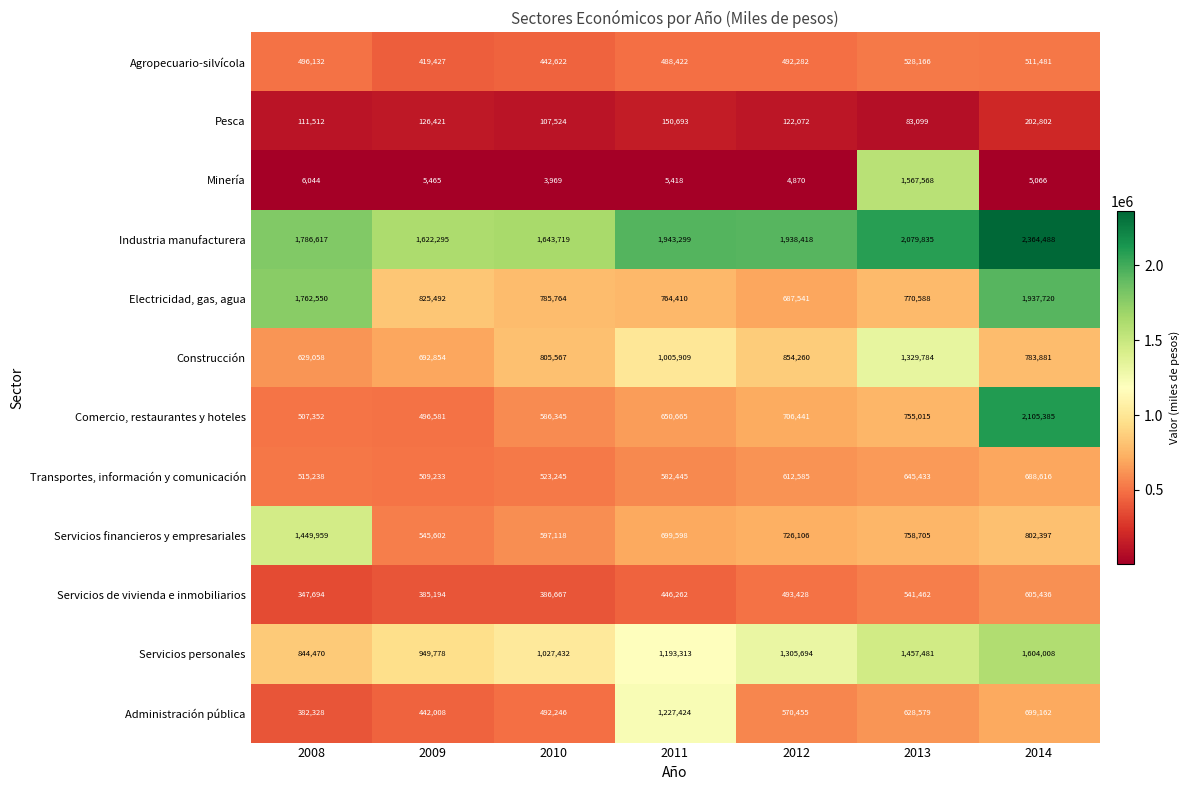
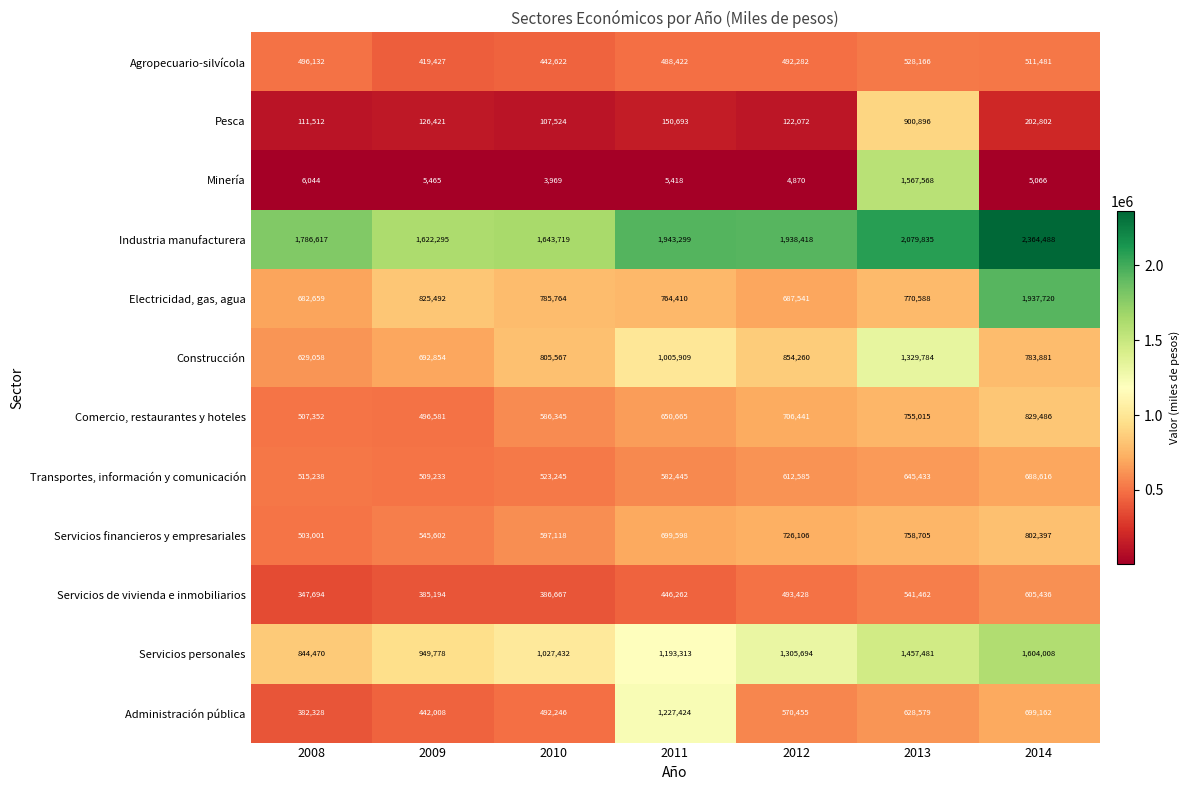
  {
    "Agropecuario-silvícola": {
      "2008": "496,132",
      "2009": "419,427",
      "2010": "442,622",
      "2011": "488,422",
      "2012": "492,282",
      "2013": "528,166",
      "2014": "511,481"
    },
    "Pesca": {
      "2008": "111,512",
      "2009": "126,421",
      "2010": "107,524",
      "2011": "150,693",
      "2012": "122,072",
-     "2013": "83,099",
+     "2013": "900,896",
      "2014": "202,802"
    },
    "Minería": {
      "2008": "6,044",
      "2009": "5,465",
      "2010": "3,969",
      "2011": "5,418",
      "2012": "4,870",
      "2013": "1,567,568",
      "2014": "5,066"
    },
    "Industria manufacturera": {
      "2008": "1,786,617",
      "2009": "1,622,295",
      "2010": "1,643,719",
      "2011": "1,943,299",
      "2012": "1,938,418",
      "2013": "2,079,835",
      "2014": "2,364,488"
    },
    "Electricidad, gas, agua": {
-     "2008": "1,762,550",
+     "2008": "682,659",
      "2009": "825,492",
      "2010": "785,764",
      "2011": "764,410",
      "2012": "687,541",
      "2013": "770,588",
      "2014": "1,937,720"
    },
    "Construcción": {
      "2008": "629,058",
      "2009": "692,854",
      "2010": "805,567",
      "2011": "1,005,909",
      "2012": "854,260",
      "2013": "1,329,784",
      "2014": "783,881"
    },
    "Comercio, restaurantes y hoteles": {
      "2008": "507,352",
      "2009": "496,581",
      "2010": "586,345",
      "2011": "650,665",
      "2012": "706,441",
      "2013": "755,015",
-     "2014": "2,105,385"
+     "2014": "829,486"
    },
    "Transportes, información y comunicación": {
      "2008": "515,238",
      "2009": "509,233",
      "2010": "523,245",
      "2011": "582,445",
      "2012": "612,585",
      "2013": "645,433",
      "2014": "688,616"
    },
    "Servicios financieros y empresariales": {
-     "2008": "1,449,959",
+     "2008": "503,001",
      "2009": "545,602",
      "2010": "597,118",
      "2011": "699,598",
      "2012": "726,106",
      "2013": "758,705",
      "2014": "802,397"
    },
    "Servicios de vivienda e inmobiliarios": {
      "2008": "347,694",
      "2009": "385,194",
      "2010": "386,667",
      "2011": "446,262",
      "2012": "493,428",
      "2013": "541,462",
      "2014": "605,436"
    },
    "Servicios personales": {
      "2008": "844,470",
      "2009": "949,778",
      "2010": "1,027,432",
      "2011": "1,193,313",
      "2012": "1,305,694",
      "2013": "1,457,481",
      "2014": "1,604,008"
    },
    "Administración pública": {
      "2008": "382,328",
      "2009": "442,008",
      "2010": "492,246",
      "2011": "1,227,424",
      "2012": "570,455",
      "2013": "628,579",
      "2014": "699,162"
    }
  }
